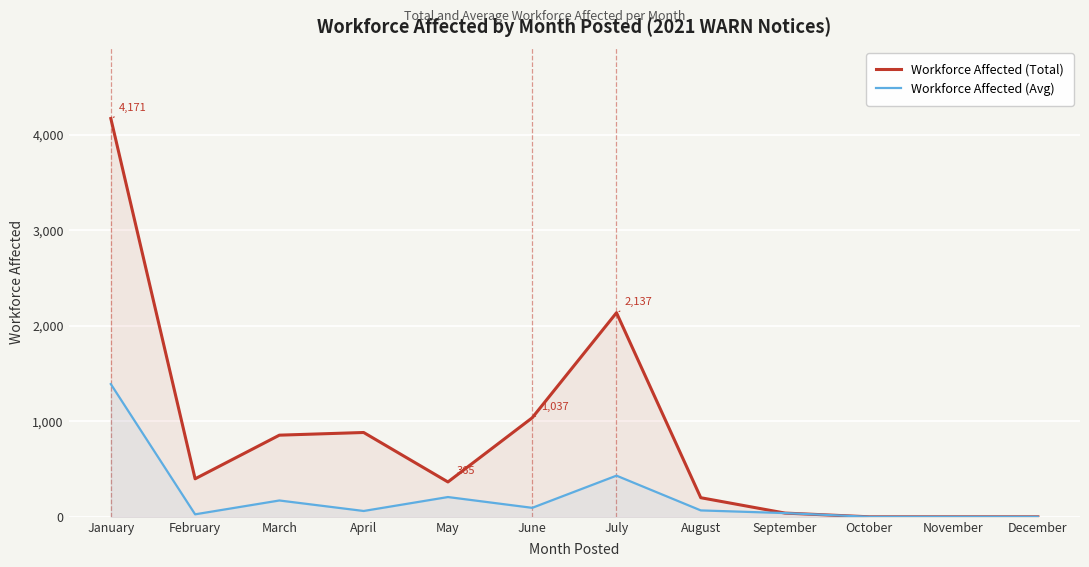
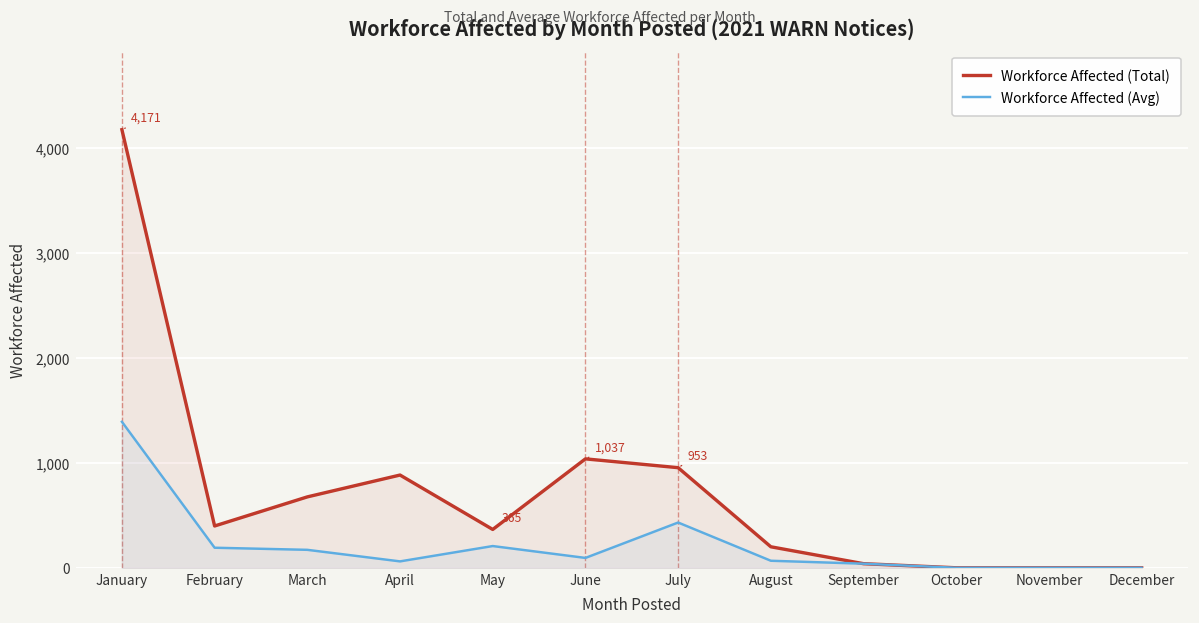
  {
    "Workforce Affected (Total)": {
      "January": "4,171",
-     "March": "900",
+     "March": "700",
      "May": "365",
      "June": "1,037",
-     "July": "2,137"
+     "July": "953"
    },
    "Workforce Affected (Avg)": {
      "January": "1,400",
-     "February": "0",
+     "February": "200",
      "March": "200",
      "April": "100",
      "May": "200",
      "June": "100",
      "July": "400",
      "August": "100"
    }
  }
